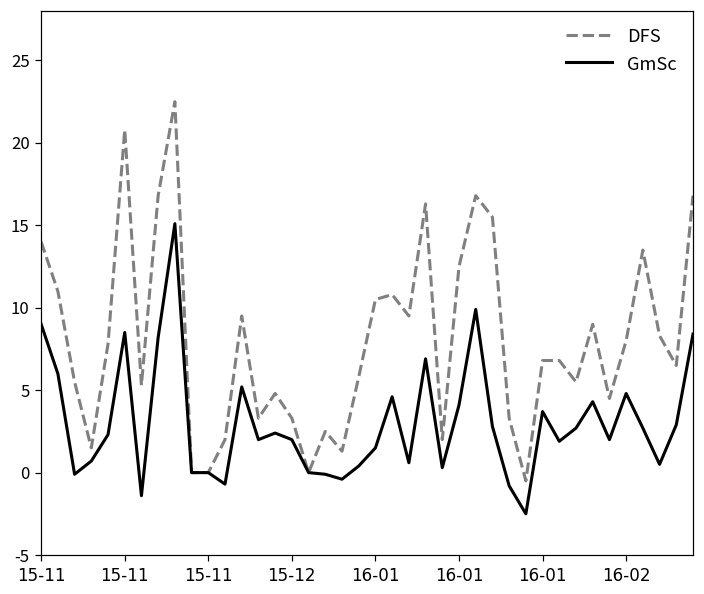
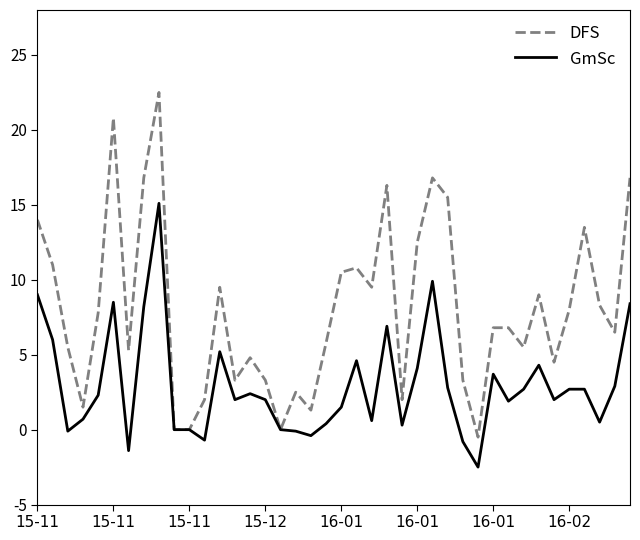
  {
    "DFS": {
      "15-12": 3.3,
      "16-02": 8.0
    },
    "GmSc": {
      "15-12": 2.0,
-     "16-02": 4.8
+     "16-02": 2.7
    }
  }
